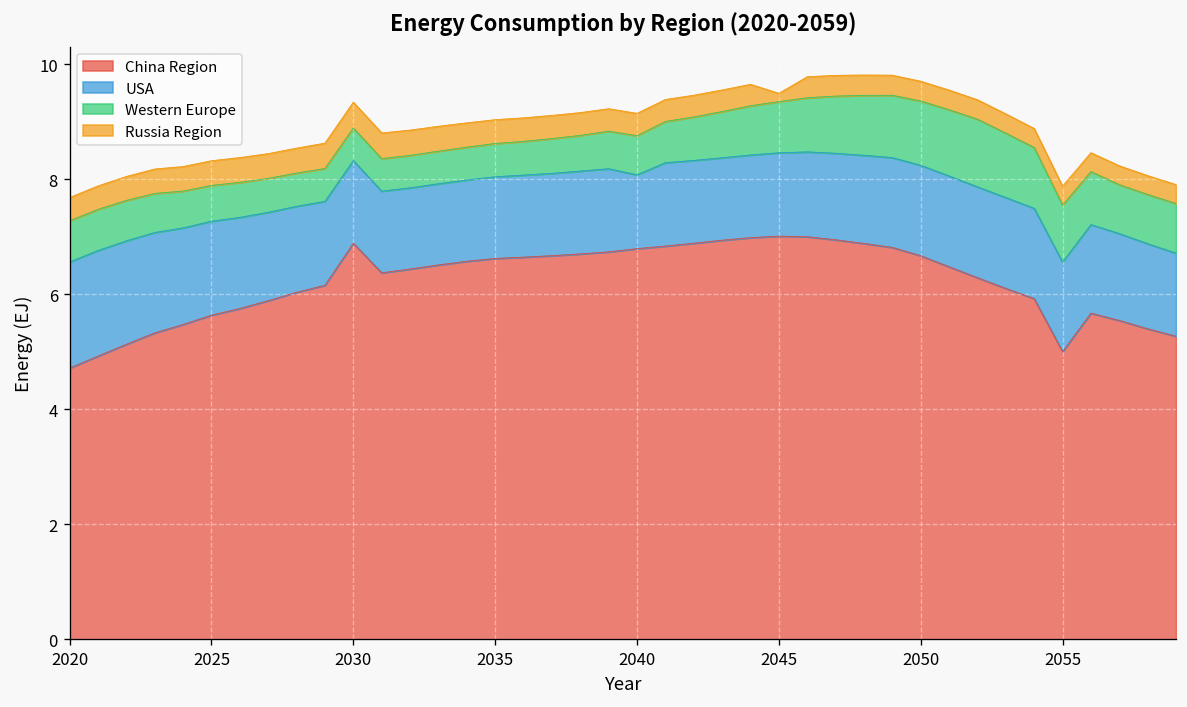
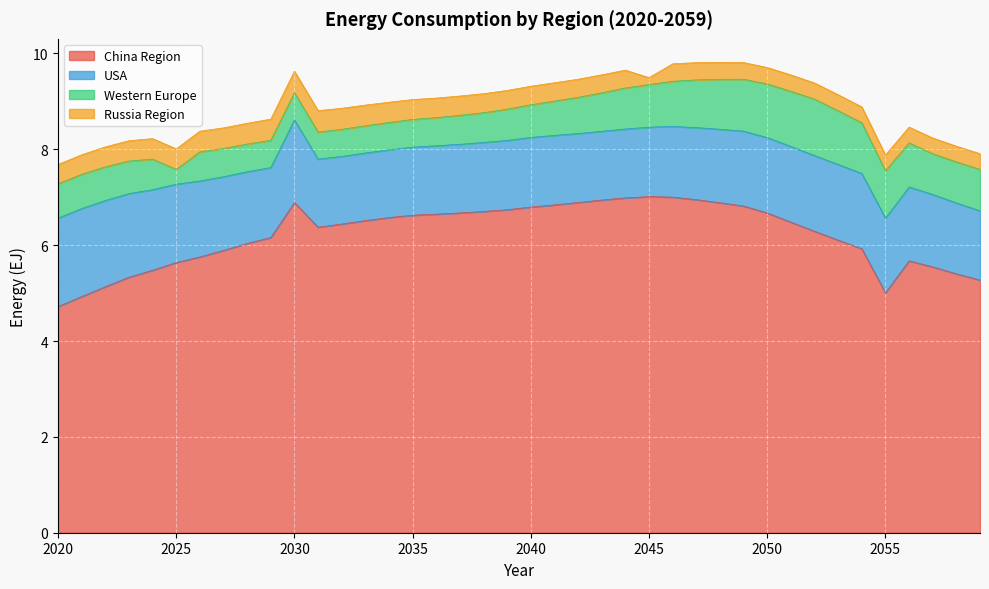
  {
    "China Region": {
      "2020": 4.7,
      "2025": 5.6,
      "2030": 6.9,
      "2035": 6.6,
      "2040": 6.8,
      "2045": 7.0,
      "2050": 6.7,
      "2055": 5.0
    },
    "USA": {
      "2020": 1.8,
      "2025": 1.6,
-     "2030": 1.4,
+     "2030": 1.7,
      "2035": 1.4,
-     "2040": 1.3,
+     "2040": 1.5,
      "2045": 1.4,
      "2050": 1.6,
      "2055": 1.6
    },
    "Western Europe": {
      "2020": 0.7,
-     "2025": 0.6,
+     "2025": 0.3,
      "2030": 0.6,
      "2035": 0.6,
      "2040": 0.7,
      "2045": 0.9,
      "2050": 1.1,
      "2055": 1.0
    },
    "Russia Region": {
      "2020": 0.4,
      "2025": 0.4,
      "2030": 0.4,
      "2035": 0.4,
      "2040": 0.4,
      "2045": 0.1,
      "2050": 0.3,
      "2055": 0.3
    }
  }
